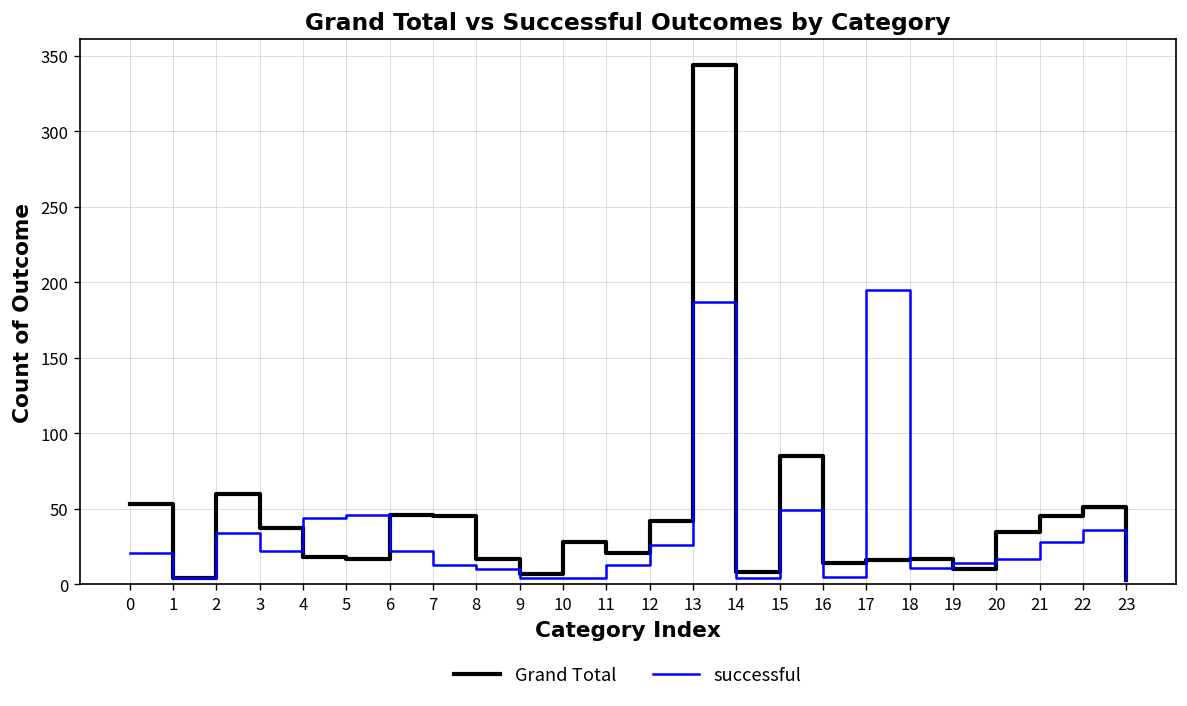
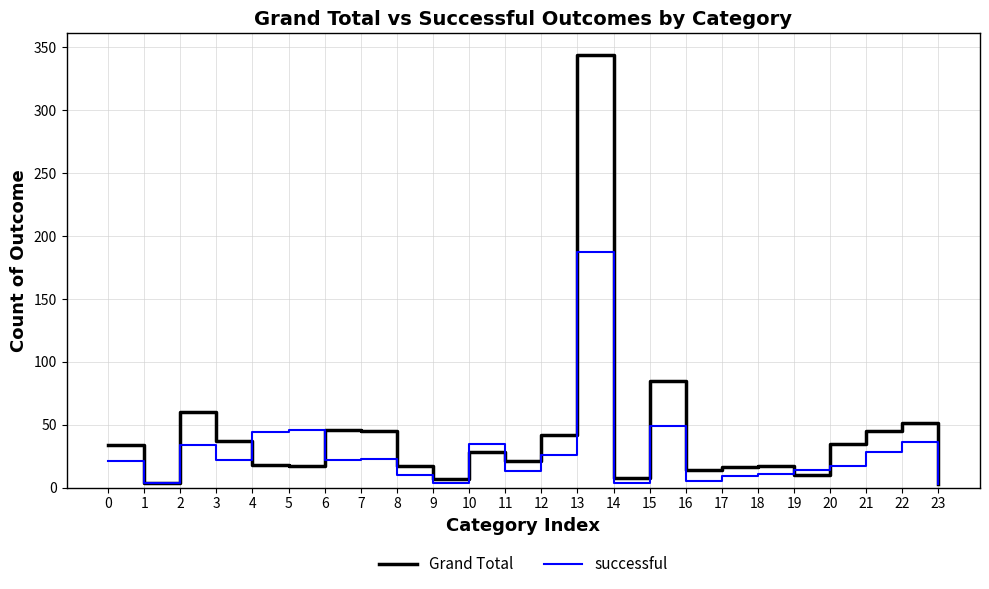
  {
    "Grand Total": {
-     "0": 53,
+     "0": 34,
      "2": 60,
      "3": 37,
      "4": 18,
      "5": 17,
      "6": 46,
      "7": 45,
      "8": 17,
      "9": 7,
      "10": 28,
      "11": 21,
      "12": 42,
      "13": 344,
      "14": 8,
      "15": 85,
      "16": 14,
      "17": 16,
      "18": 17,
      "19": 10,
      "20": 35,
      "21": 45,
      "22": 51
    },
    "successful": {
      "0": 21,
      "2": 34,
      "3": 22,
      "4": 44,
      "5": 46,
      "6": 22,
-     "7": 13,
+     "7": 23,
      "8": 10,
      "9": 4,
-     "10": 4,
+     "10": 35,
      "11": 13,
      "12": 26,
      "13": 187,
      "14": 4,
      "15": 49,
      "16": 5,
-     "17": 195,
+     "17": 9,
      "18": 11,
      "19": 14,
      "20": 17,
      "21": 28,
      "22": 36
    }
  }
